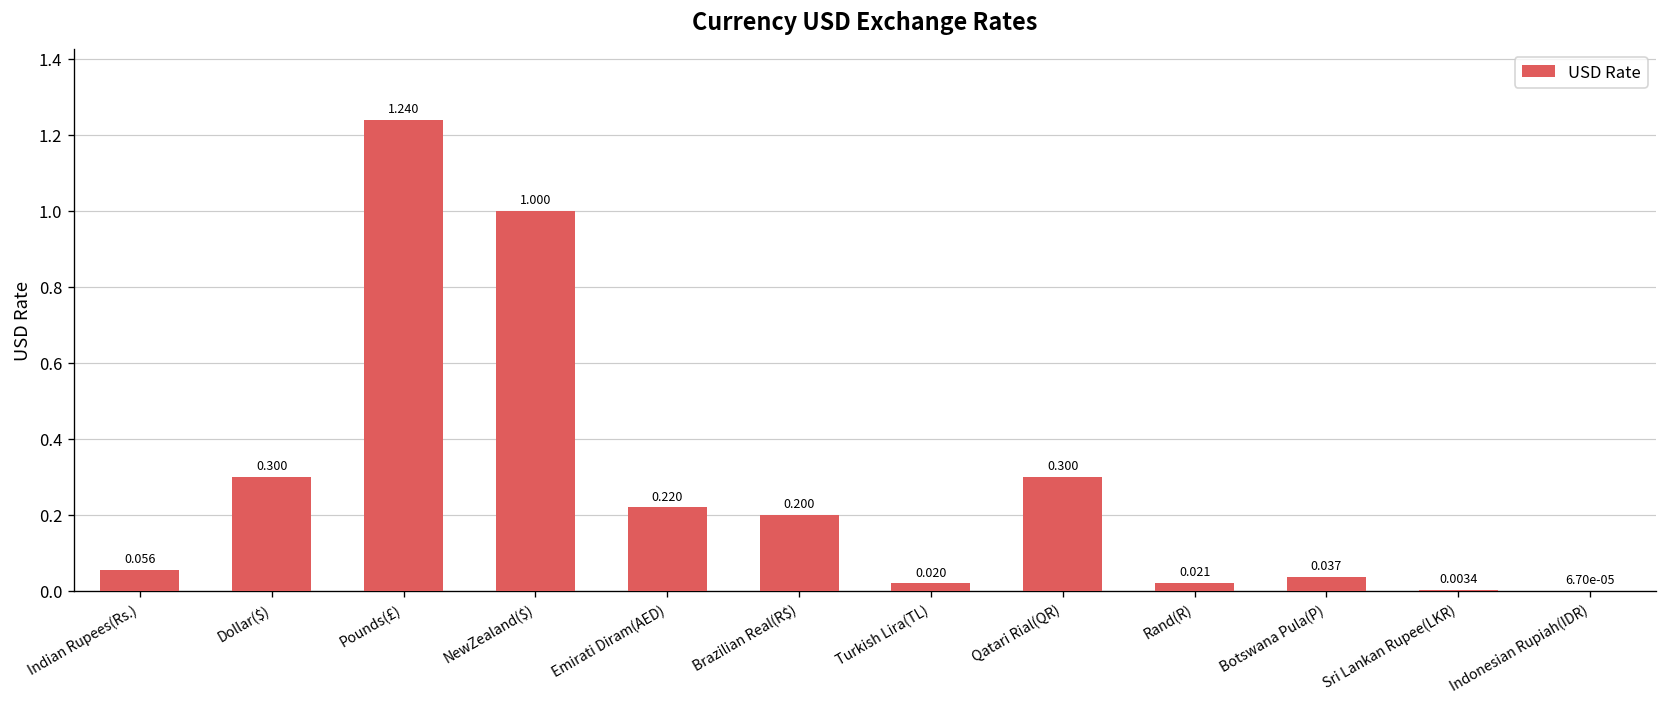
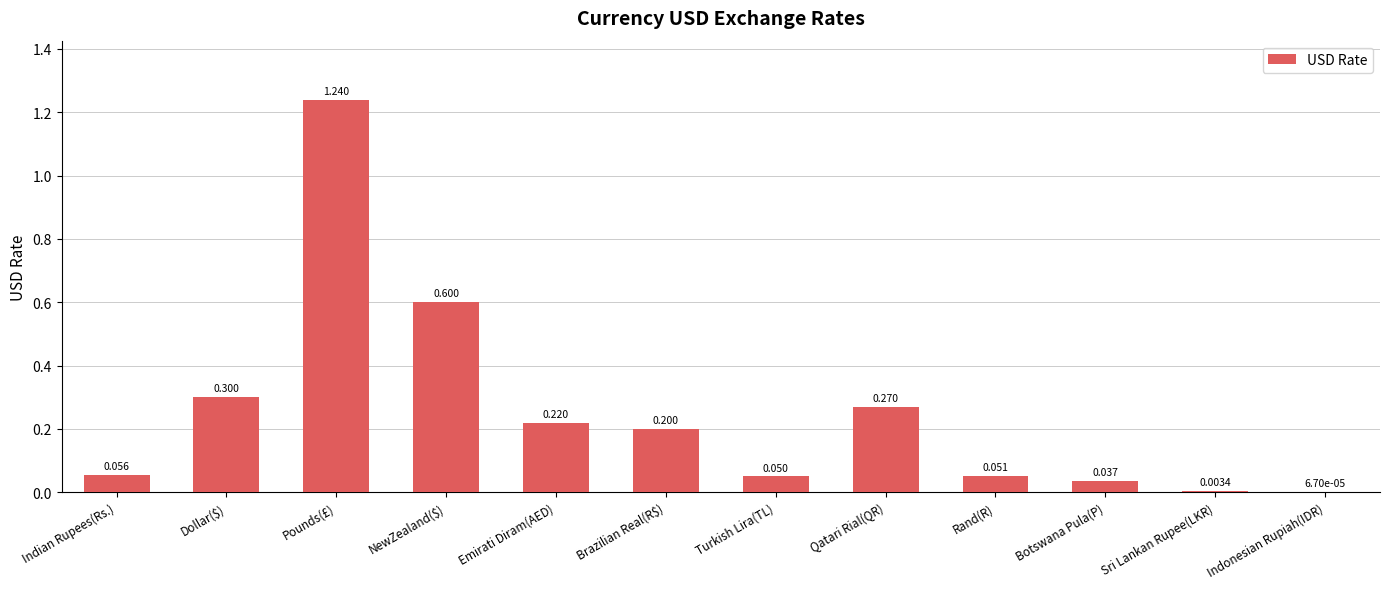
  {
    "Indian Rupees(Rs.)": "0.056",
    "Dollar($)": "0.300",
    "Pounds(£)": "1.240",
-   "NewZealand($)": "1.000",
+   "NewZealand($)": "0.600",
    "Emirati Diram(AED)": "0.220",
    "Brazilian Real(R$)": "0.200",
-   "Turkish Lira(TL)": "0.020",
-   "Qatari Rial(QR)": "0.300",
-   "Rand(R)": "0.021",
+   "Turkish Lira(TL)": "0.050",
+   "Qatari Rial(QR)": "0.270",
+   "Rand(R)": "0.051",
    "Botswana Pula(P)": "0.037",
    "Sri Lankan Rupee(LKR)": "0.0034",
    "Indonesian Rupiah(IDR)": "6.70e-05"
  }
